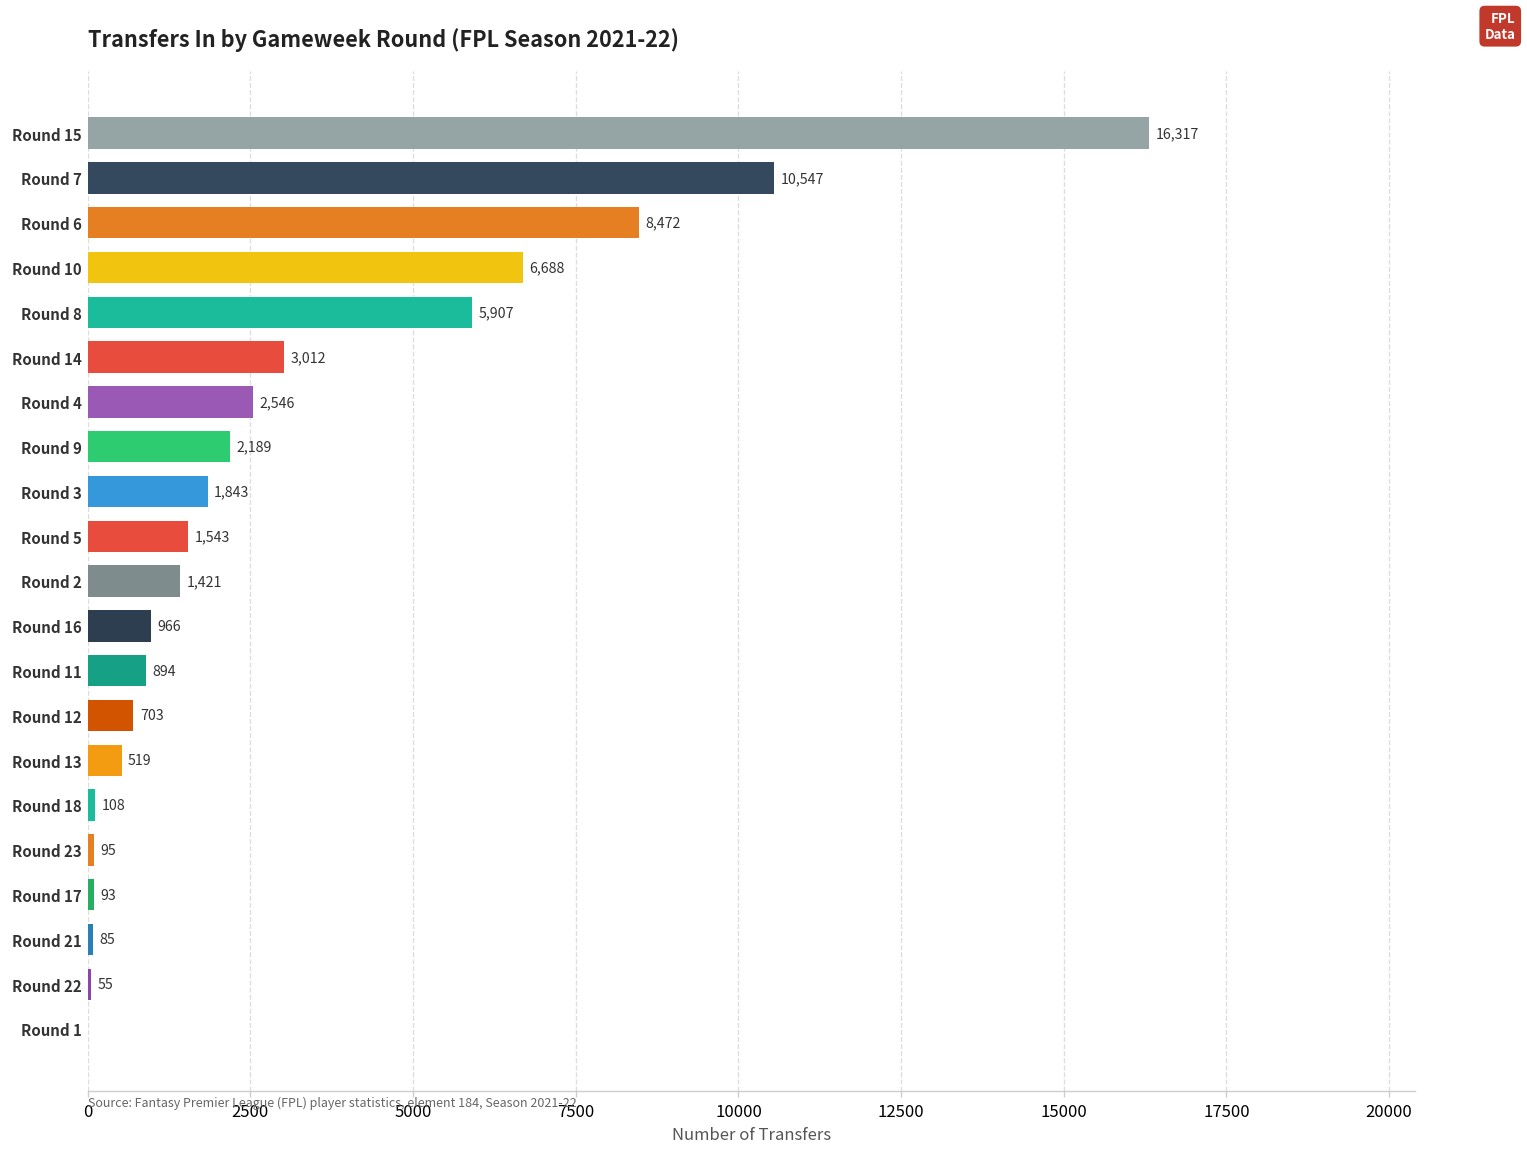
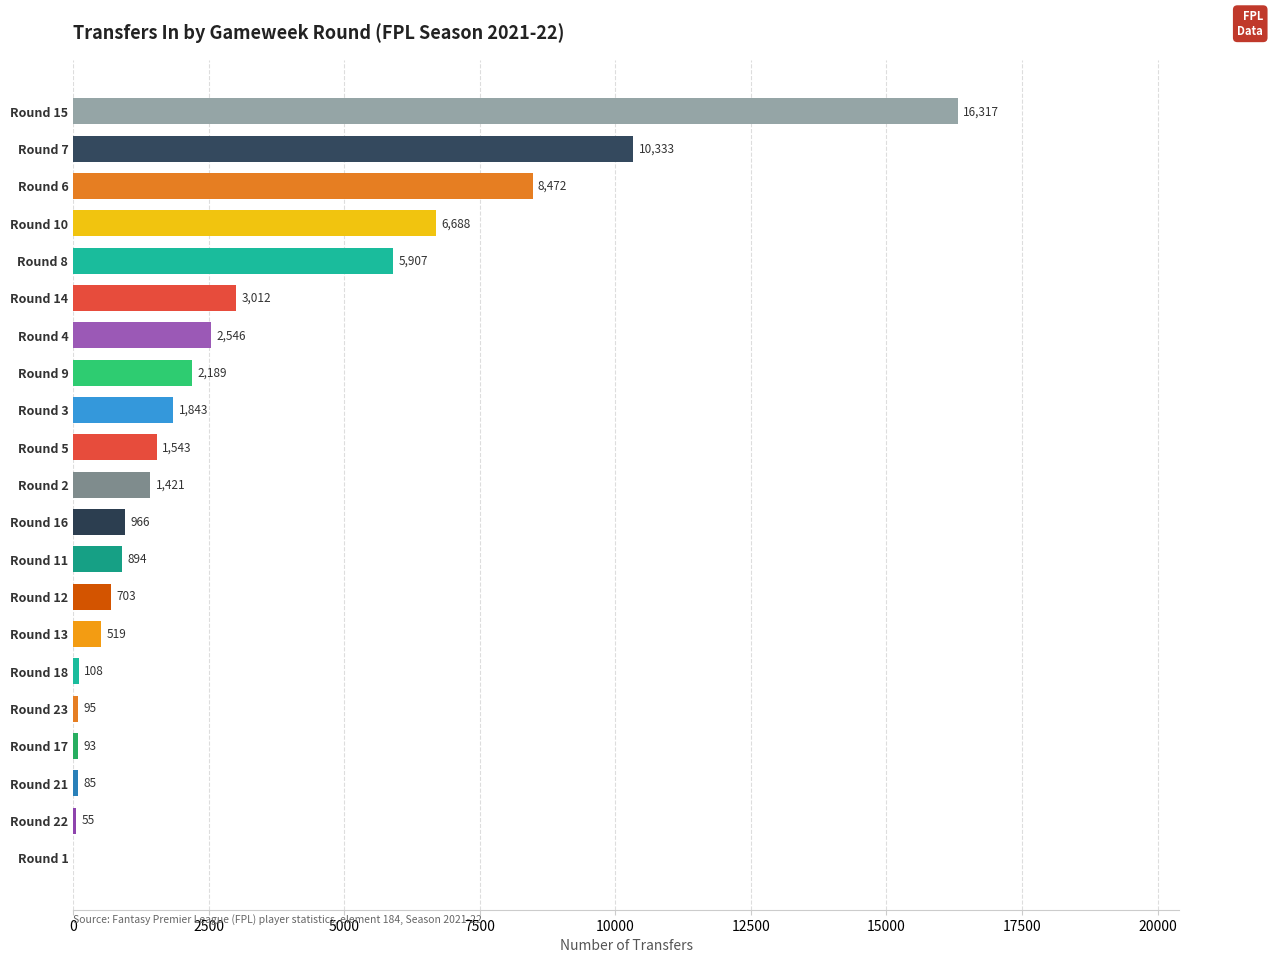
  {
    "Round 15": "16,317",
-   "Round 7": "10,547",
+   "Round 7": "10,333",
    "Round 6": "8,472",
    "Round 10": "6,688",
    "Round 8": "5,907",
    "Round 14": "3,012",
    "Round 4": "2,546",
    "Round 9": "2,189",
    "Round 3": "1,843",
    "Round 5": "1,543",
    "Round 2": "1,421",
    "Round 16": "966",
    "Round 11": "894",
    "Round 12": "703",
    "Round 13": "519",
    "Round 18": "108",
    "Round 23": "95",
    "Round 17": "93",
    "Round 21": "85",
    "Round 22": "55"
  }
